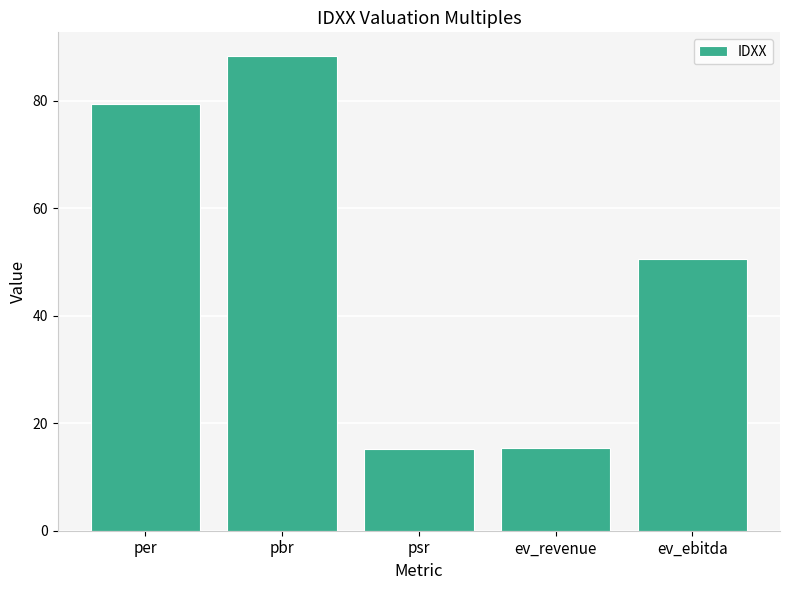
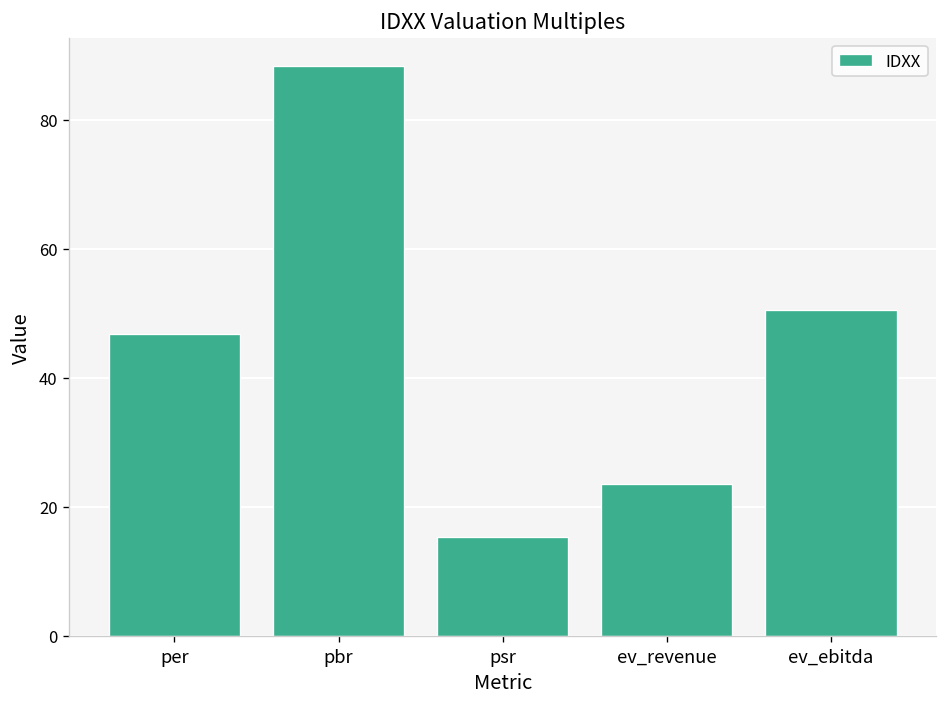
  {
-   "per": 79,
+   "per": 47,
    "pbr": 88,
    "psr": 15,
-   "ev_revenue": 15,
+   "ev_revenue": 24,
    "ev_ebitda": 51
  }
